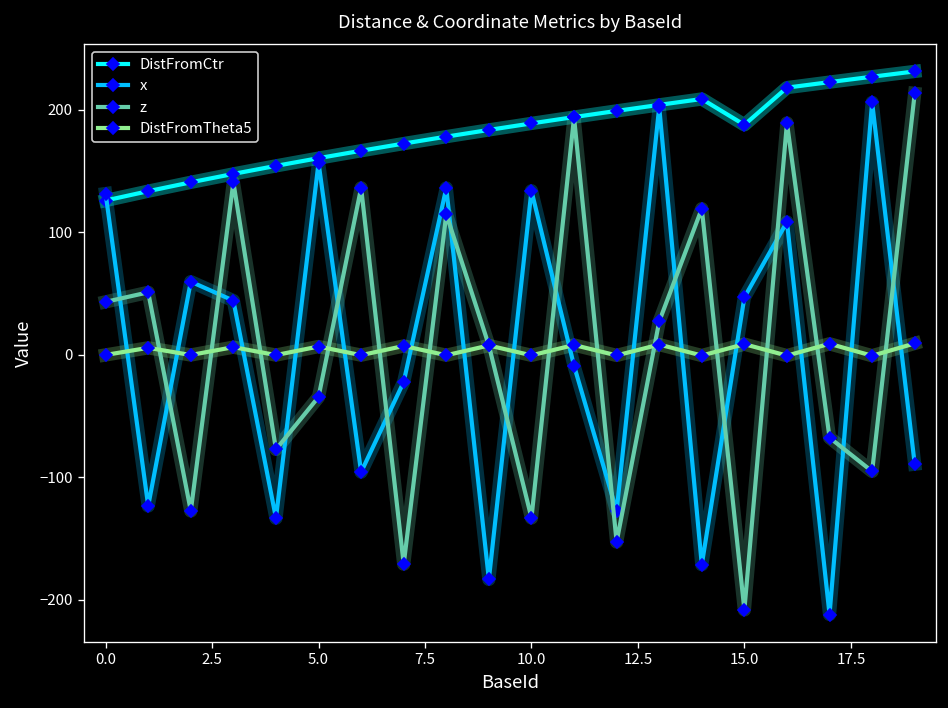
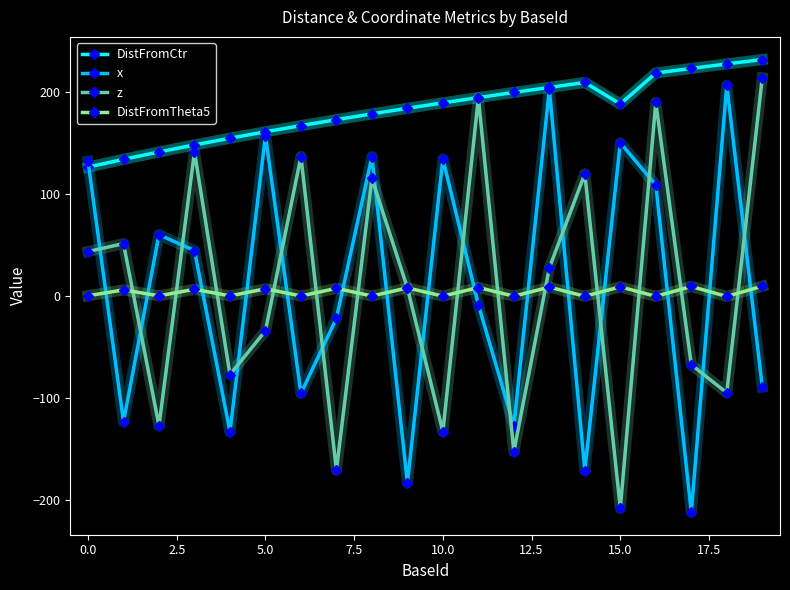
  {
    "DistFromCtr": {
      "0.0": 126,
      "5.0": 161,
      "10.0": 189,
      "15.0": 188
    },
    "x": {
      "0.0": 132,
      "5.0": 157,
      "10.0": 134,
-     "15.0": 47
+     "15.0": 150
    }
  }
